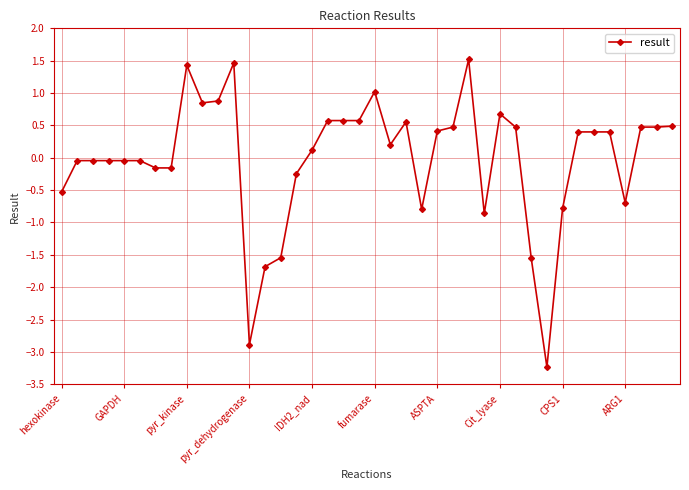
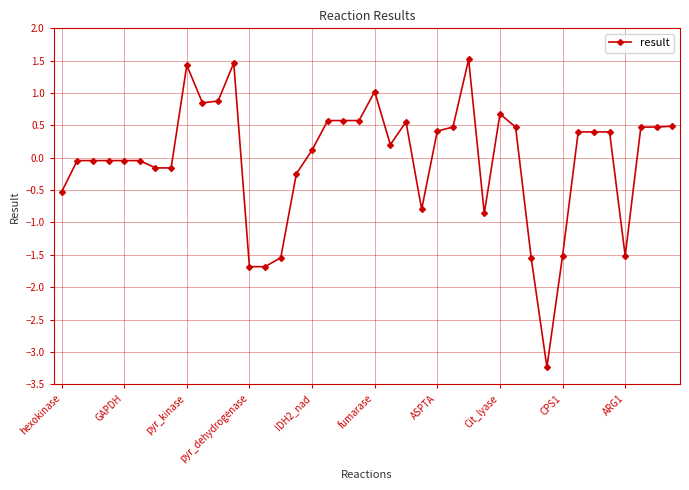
  {
    "hexokinase": -0.5,
    "GAPDH": 0.0,
    "pyr_kinase": 1.4,
-   "pyr_dehydrogenase": -2.9,
+   "pyr_dehydrogenase": -1.7,
    "IDH2_nad": 0.1,
    "fumarase": 1.0,
    "ASPTA": 0.4,
    "Cit_lyase": 0.7,
-   "CPS1": -0.8,
-   "ARG1": -0.7
+   "CPS1": -1.5,
+   "ARG1": -1.5
  }
